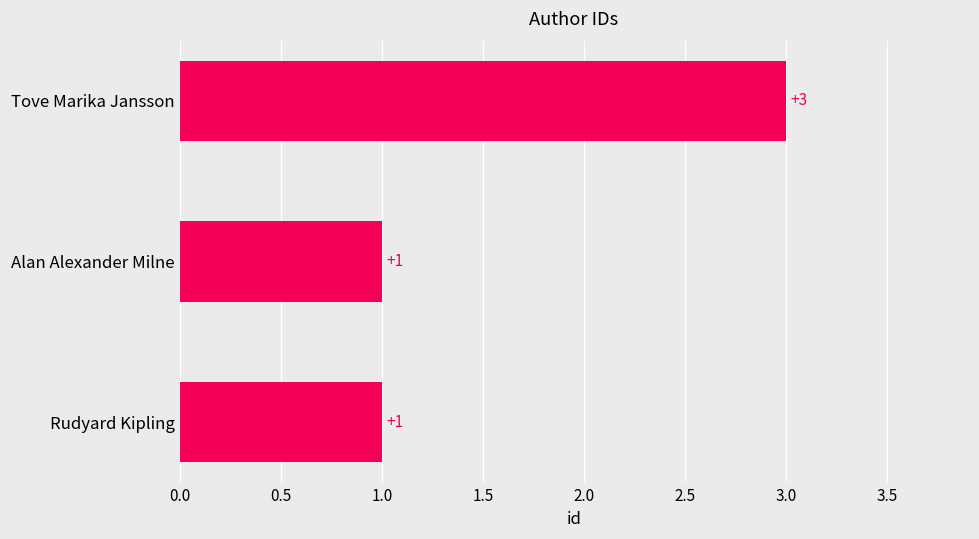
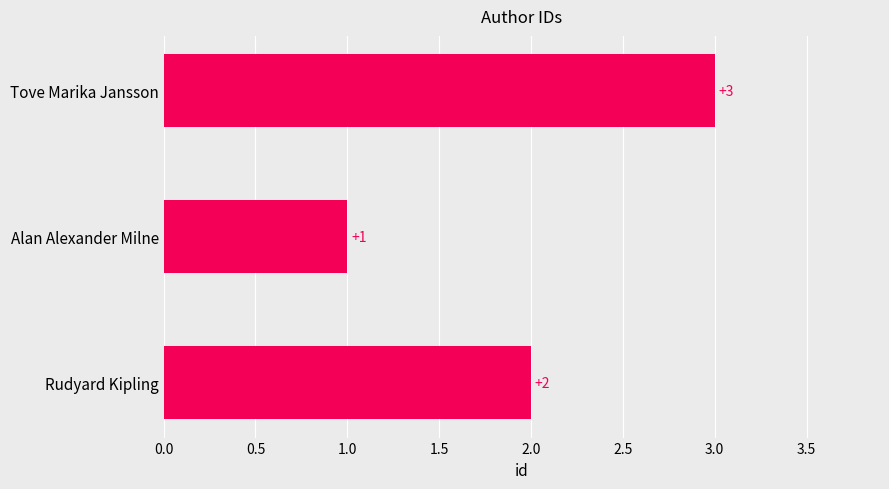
  {
    "Tove Marika Jansson": "+3",
    "Alan Alexander Milne": "+1",
-   "Rudyard Kipling": "+1"
+   "Rudyard Kipling": "+2"
  }
